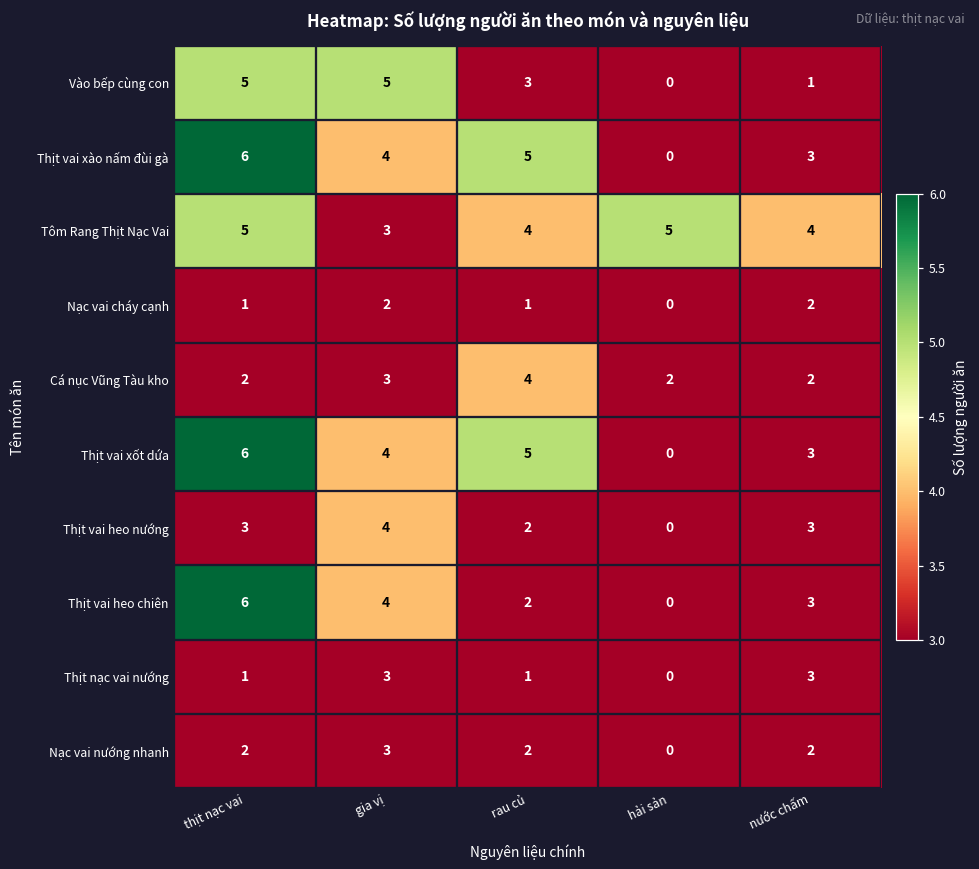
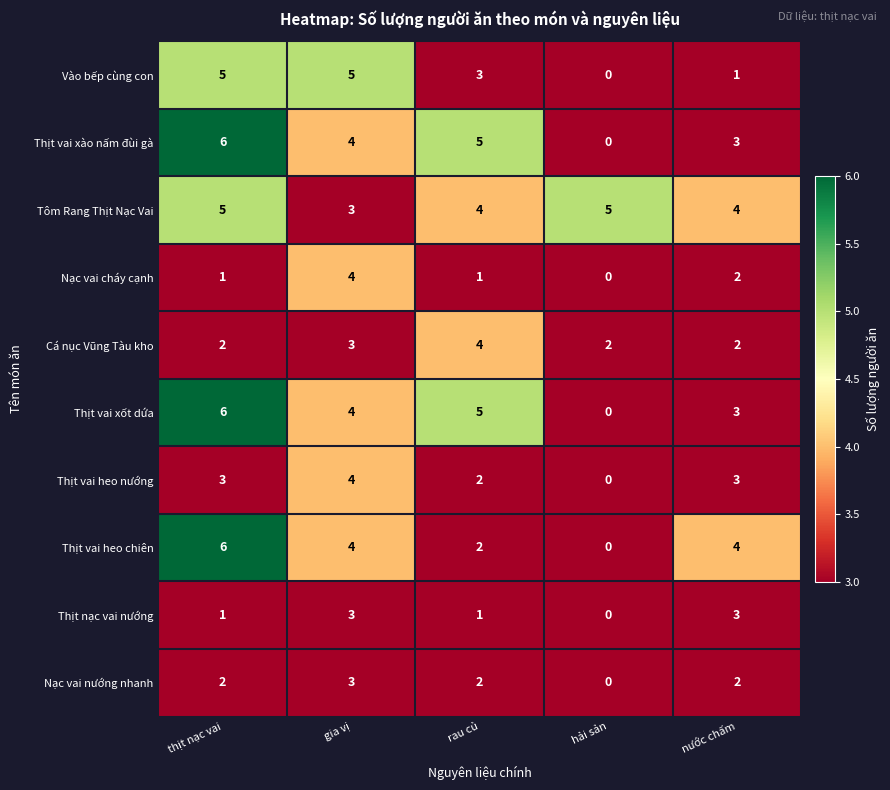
  {
    "Vào bếp cùng con": {
      "thịt nạc vai": 5,
      "gia vị": 5,
      "rau củ": 3,
      "hải sản": 0,
      "nước chấm": 1
    },
    "Thịt vai xào nấm đùi gà": {
      "thịt nạc vai": 6,
      "gia vị": 4,
      "rau củ": 5,
      "hải sản": 0,
      "nước chấm": 3
    },
    "Tôm Rang Thịt Nạc Vai": {
      "thịt nạc vai": 5,
      "gia vị": 3,
      "rau củ": 4,
      "hải sản": 5,
      "nước chấm": 4
    },
    "Nạc vai cháy cạnh": {
      "thịt nạc vai": 1,
-     "gia vị": 2,
+     "gia vị": 4,
      "rau củ": 1,
      "hải sản": 0,
      "nước chấm": 2
    },
    "Cá nục Vũng Tàu kho": {
      "thịt nạc vai": 2,
      "gia vị": 3,
      "rau củ": 4,
      "hải sản": 2,
      "nước chấm": 2
    },
    "Thịt vai xốt dứa": {
      "thịt nạc vai": 6,
      "gia vị": 4,
      "rau củ": 5,
      "hải sản": 0,
      "nước chấm": 3
    },
    "Thịt vai heo nướng": {
      "thịt nạc vai": 3,
      "gia vị": 4,
      "rau củ": 2,
      "hải sản": 0,
      "nước chấm": 3
    },
    "Thịt vai heo chiên": {
      "thịt nạc vai": 6,
      "gia vị": 4,
      "rau củ": 2,
      "hải sản": 0,
-     "nước chấm": 3
+     "nước chấm": 4
    },
    "Thịt nạc vai nướng": {
      "thịt nạc vai": 1,
      "gia vị": 3,
      "rau củ": 1,
      "hải sản": 0,
      "nước chấm": 3
    },
    "Nạc vai nướng nhanh": {
      "thịt nạc vai": 2,
      "gia vị": 3,
      "rau củ": 2,
      "hải sản": 0,
      "nước chấm": 2
    }
  }
